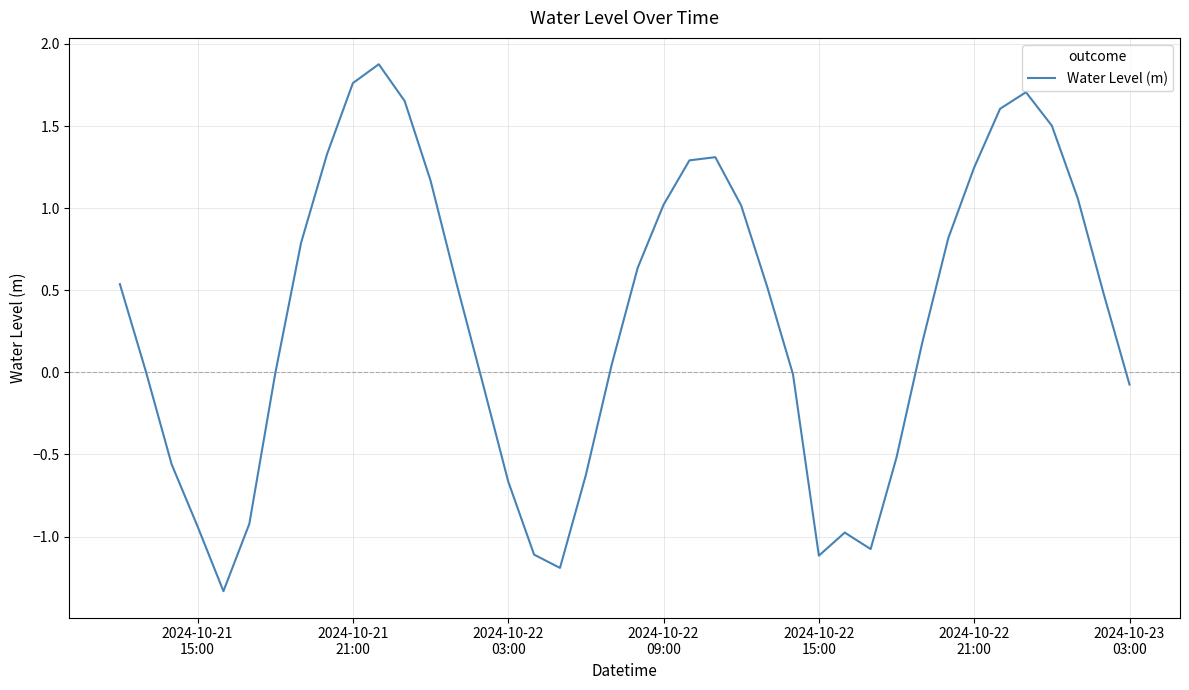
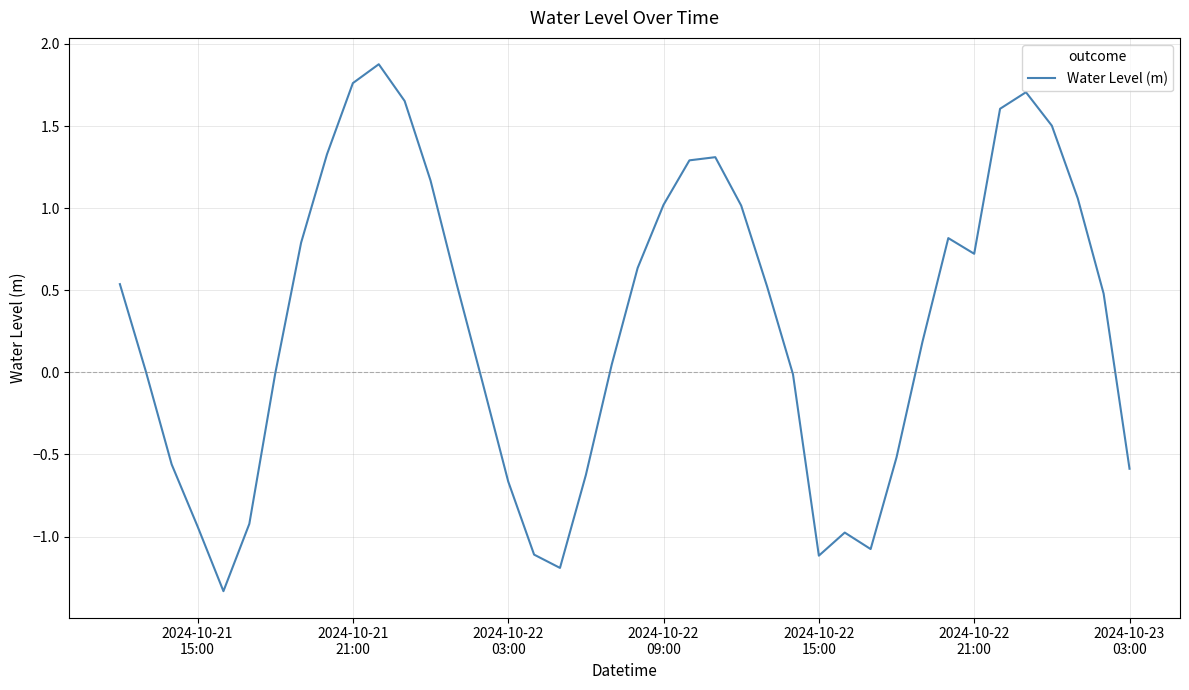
  {
    "2024-10-21 15:00": -0.94,
    "2024-10-21 21:00": 1.76,
    "2024-10-22 03:00": -0.66,
    "2024-10-22 09:00": 1.02,
    "2024-10-22 15:00": -1.12,
-   "2024-10-22 21:00": 1.25,
-   "2024-10-23 03:00": -0.07
+   "2024-10-22 21:00": 0.72,
+   "2024-10-23 03:00": -0.59
  }
